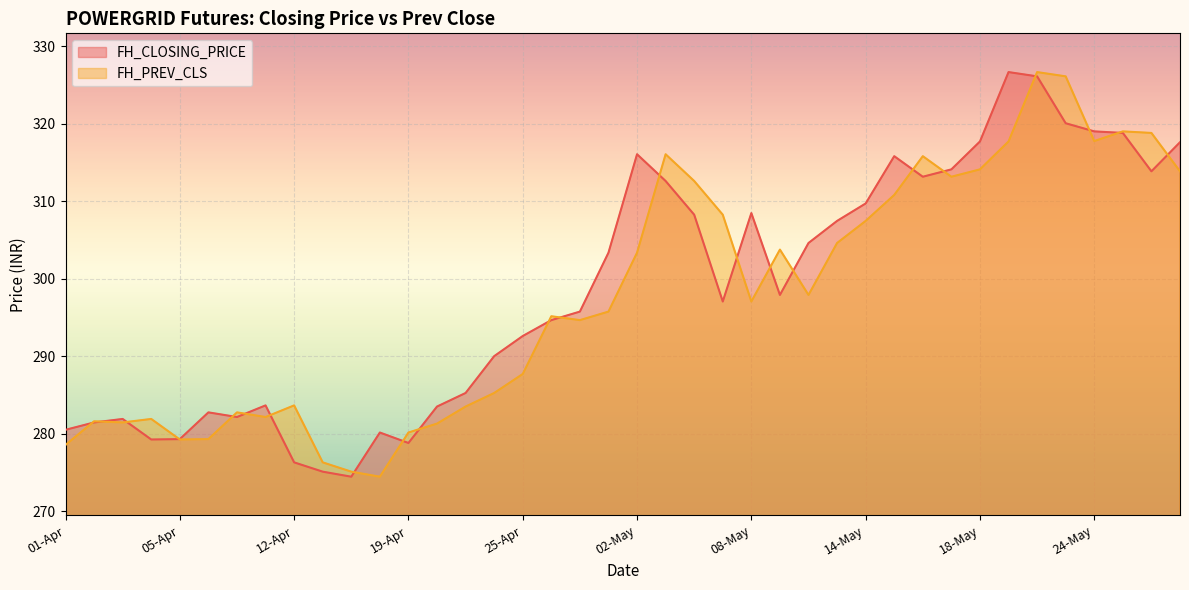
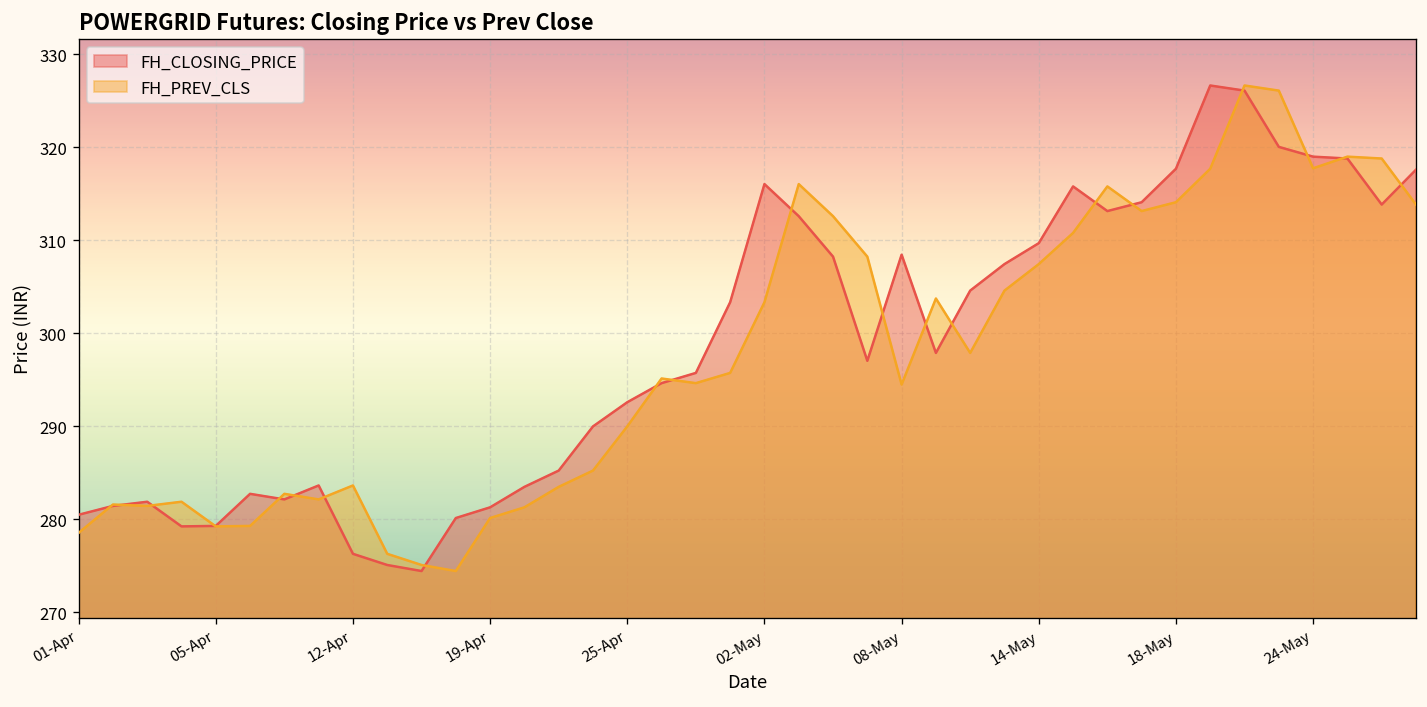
  {
    "FH_CLOSING_PRICE": {
      "01-Apr": 281,
      "12-Apr": 276,
-     "19-Apr": 279,
+     "19-Apr": 281,
      "25-Apr": 293,
      "02-May": 316,
      "08-May": 308,
      "14-May": 310,
      "18-May": 318,
      "24-May": 319
    },
    "FH_PREV_CLS": {
      "01-Apr": 279,
      "12-Apr": 284,
      "19-Apr": 280,
-     "25-Apr": 288,
+     "25-Apr": 290,
      "02-May": 303,
-     "08-May": 297,
+     "08-May": 295,
      "14-May": 307,
      "18-May": 314,
      "24-May": 318
    }
  }
